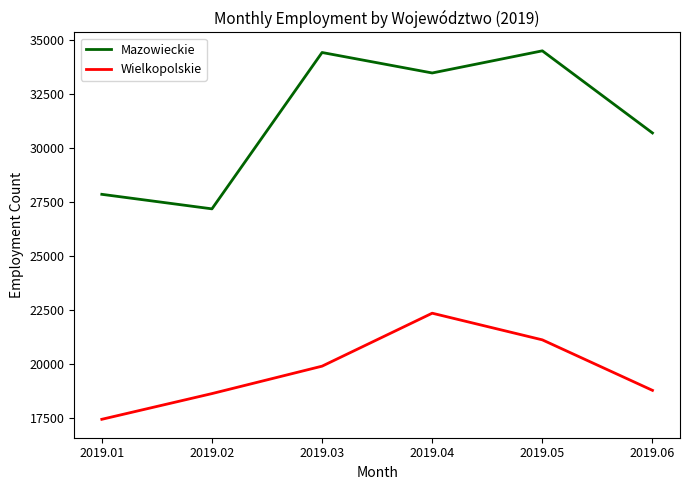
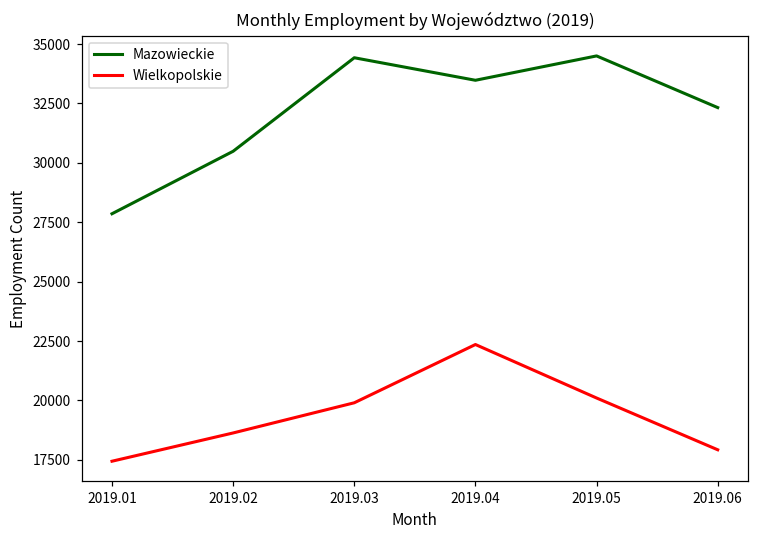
  {
    "Mazowieckie": {
      "2019.01": 27900,
-     "2019.02": 27200,
+     "2019.02": 30500,
      "2019.03": 34400,
      "2019.04": 33500,
      "2019.05": 34500,
-     "2019.06": 30700
+     "2019.06": 32300
    },
    "Wielkopolskie": {
      "2019.01": 17400,
      "2019.02": 18600,
      "2019.03": 19900,
      "2019.04": 22400,
-     "2019.05": 21100,
-     "2019.06": 18800
+     "2019.05": 20100,
+     "2019.06": 17900
    }
  }
